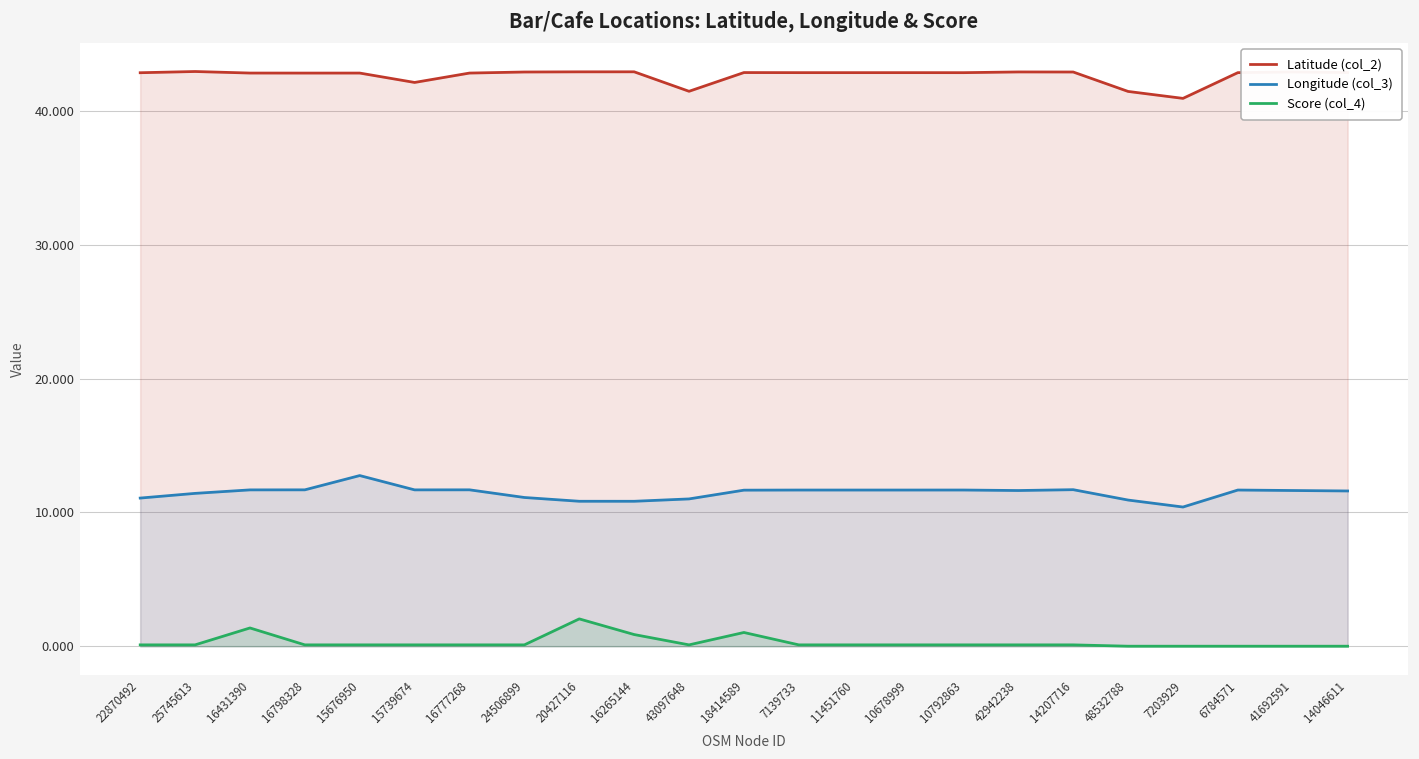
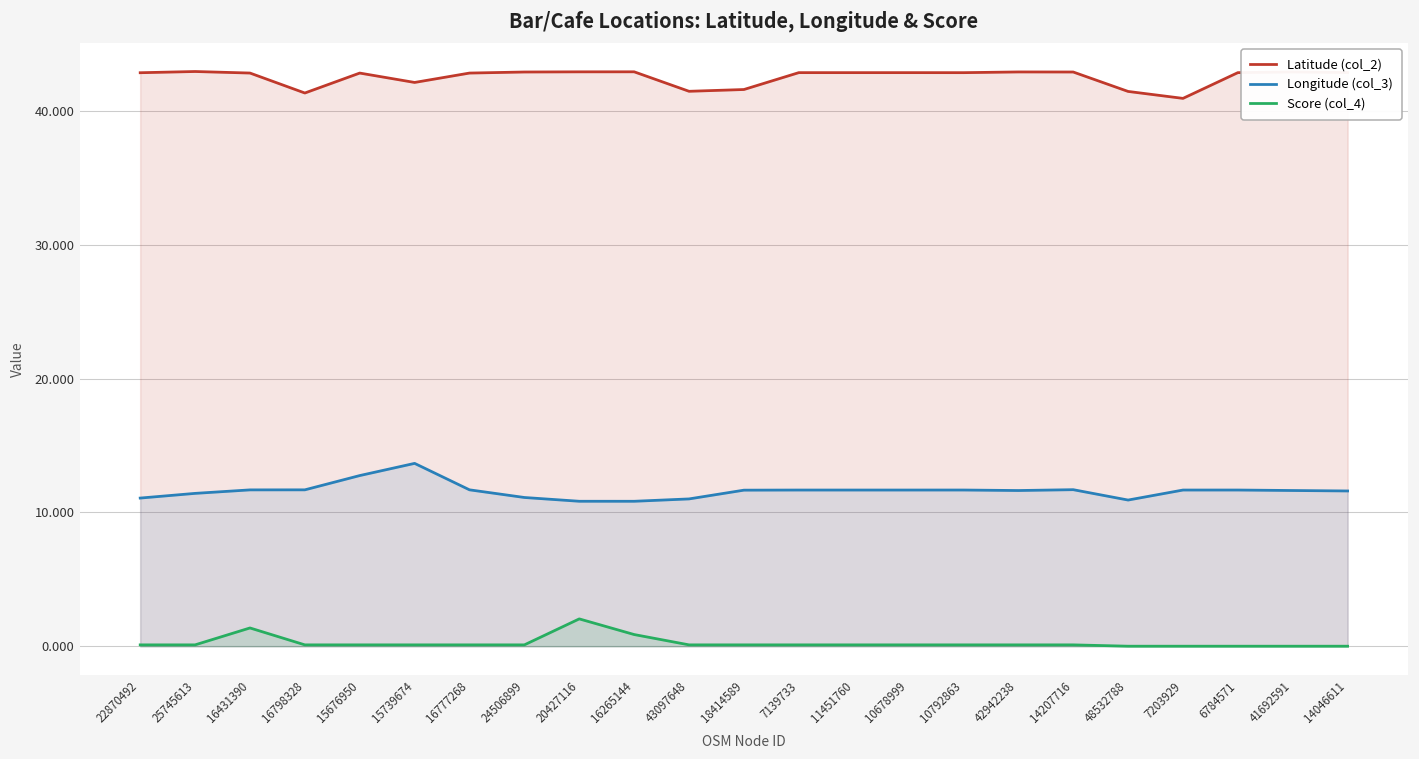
  {
    "Latitude (col_2)": {
      "22870492": 42.9,
      "25745613": 43.0,
      "16431390": 42.9,
-     "16798328": 42.8,
+     "16798328": 41.4,
      "15676950": 42.8,
      "15739674": 42.1,
      "16777268": 42.8,
      "24506899": 42.9,
      "20427116": 42.9,
      "16265144": 42.9,
      "43097648": 41.5,
-     "18414589": 42.9,
+     "18414589": 41.6,
      "7139733": 42.9,
      "11451760": 42.9,
      "10678999": 42.9,
      "10792863": 42.9,
      "42942238": 42.9,
      "14207716": 42.9,
      "48532788": 41.5,
      "7203929": 41.0,
      "6784571": 42.9
    },
    "Longitude (col_3)": {
      "22870492": 11.1,
      "25745613": 11.4,
      "16431390": 11.7,
      "16798328": 11.7,
      "15676950": 12.8,
-     "15739674": 11.7,
+     "15739674": 13.7,
      "16777268": 11.7,
      "24506899": 11.1,
      "20427116": 10.8,
      "16265144": 10.8,
      "43097648": 11.0,
      "18414589": 11.7,
      "7139733": 11.7,
      "11451760": 11.7,
      "10678999": 11.7,
      "10792863": 11.7,
      "42942238": 11.6,
      "14207716": 11.7,
      "48532788": 10.9,
-     "7203929": 10.4,
+     "7203929": 11.7,
      "6784571": 11.7,
      "41692591": 11.6,
      "14046611": 11.6
    },
    "Score (col_4)": {
      "22870492": 0.1,
      "25745613": 0.1,
      "16431390": 1.4,
      "16798328": 0.1,
      "15676950": 0.1,
      "15739674": 0.1,
      "16777268": 0.1,
      "24506899": 0.1,
      "20427116": 2.0,
      "16265144": 0.9,
      "43097648": 0.1,
-     "18414589": 1.0,
+     "18414589": 0.1,
      "7139733": 0.1,
      "11451760": 0.1,
      "10678999": 0.1,
      "10792863": 0.1,
      "42942238": 0.1,
      "14207716": 0.1,
      "48532788": 0.0,
      "7203929": 0.0,
      "6784571": 0.0,
      "41692591": 0.0,
      "14046611": 0.0
    }
  }
